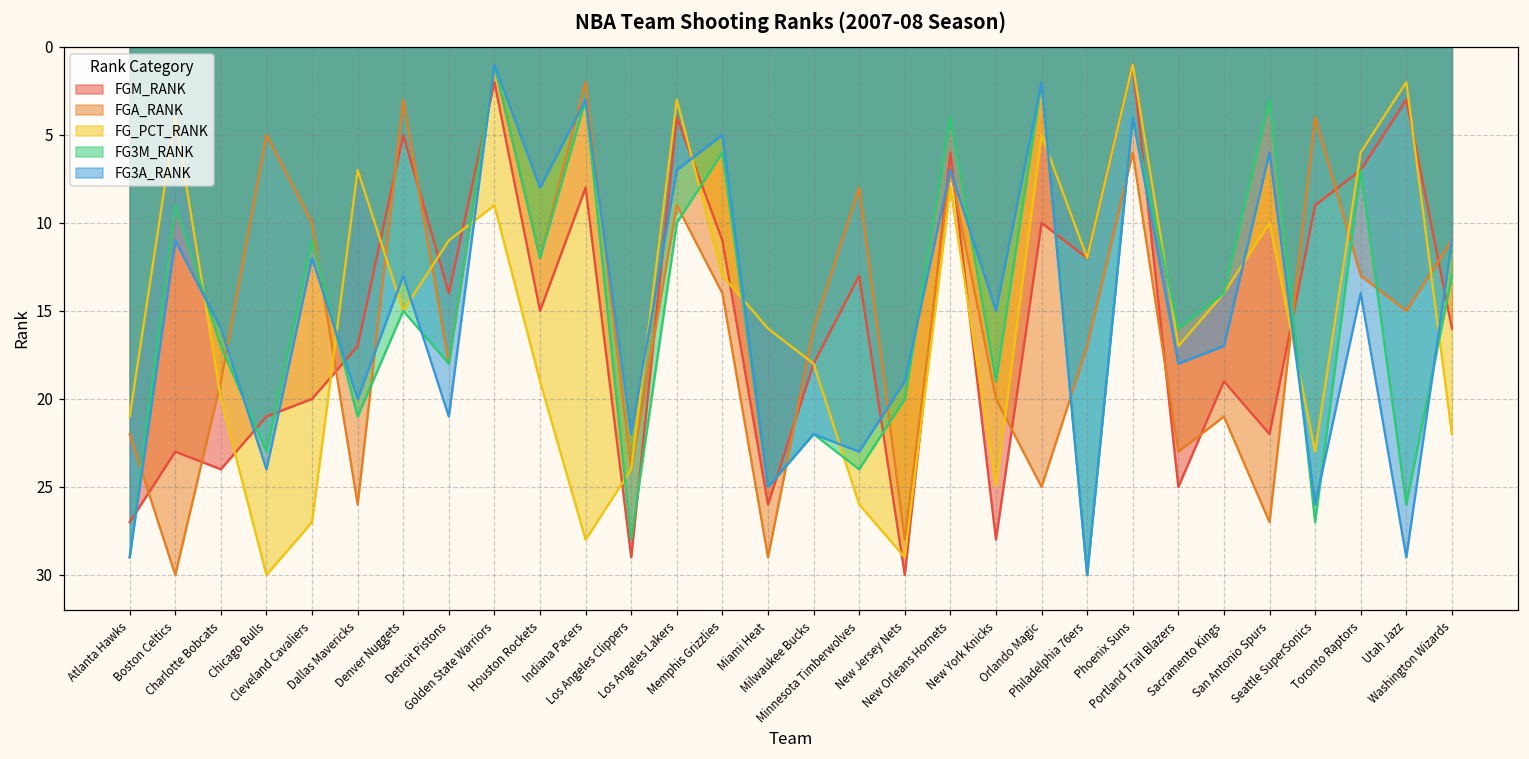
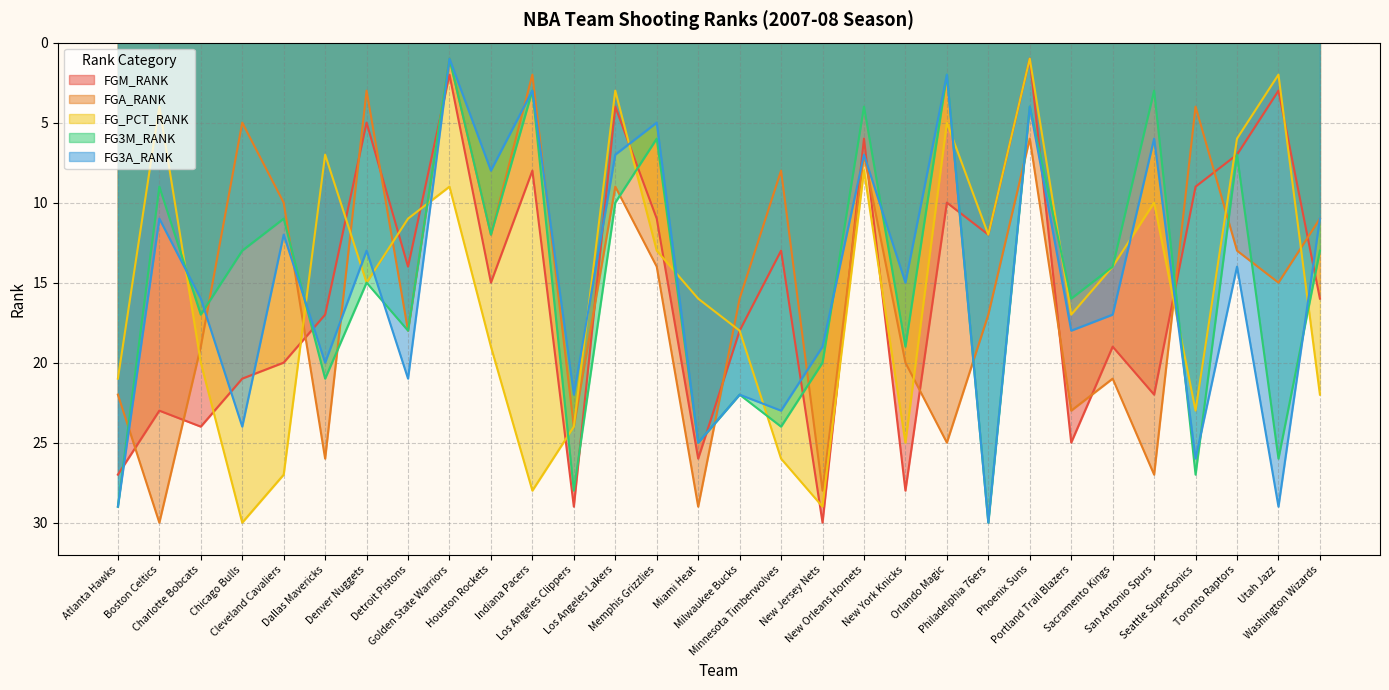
  {
    "FG3M_RANK": {
      "Boston Celtics": 9,
      "Charlotte Bobcats": 17,
-     "Chicago Bulls": 23,
+     "Chicago Bulls": 13,
      "Cleveland Cavaliers": 11,
      "Dallas Mavericks": 21,
      "Los Angeles Clippers": 28,
      "Los Angeles Lakers": 10,
      "Memphis Grizzlies": 6,
      "Minnesota Timberwolves": 24,
      "New Jersey Nets": 20,
      "New Orleans Hornets": 4,
      "New York Knicks": 19,
      "Portland Trail Blazers": 16,
      "San Antonio Spurs": 3,
      "Seattle SuperSonics": 27,
      "Utah Jazz": 26,
      "Washington Wizards": 13
    },
    "FG3A_RANK": {
      "Boston Celtics": 11,
      "Charlotte Bobcats": 16,
      "Chicago Bulls": 24,
      "Cleveland Cavaliers": 12,
      "Dallas Mavericks": 20,
      "Denver Nuggets": 13,
      "Detroit Pistons": 21,
      "Houston Rockets": 8,
      "Los Angeles Clippers": 22,
      "Los Angeles Lakers": 7,
      "Memphis Grizzlies": 5,
      "Minnesota Timberwolves": 23,
      "New Jersey Nets": 19,
      "New York Knicks": 15,
      "Portland Trail Blazers": 18,
      "Sacramento Kings": 17,
      "San Antonio Spurs": 6,
      "Seattle SuperSonics": 26,
      "Toronto Raptors": 14,
      "Utah Jazz": 29
    }
  }
